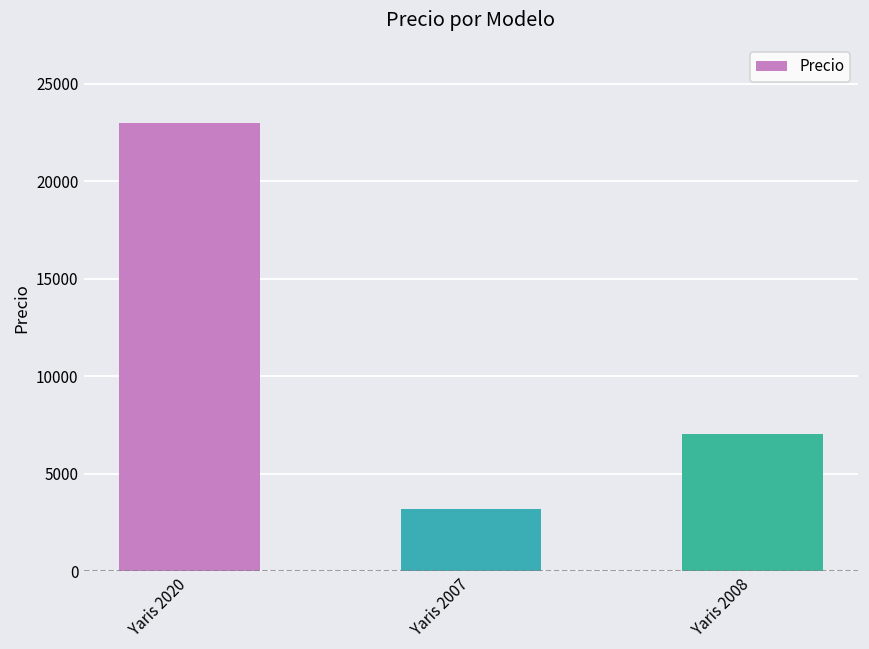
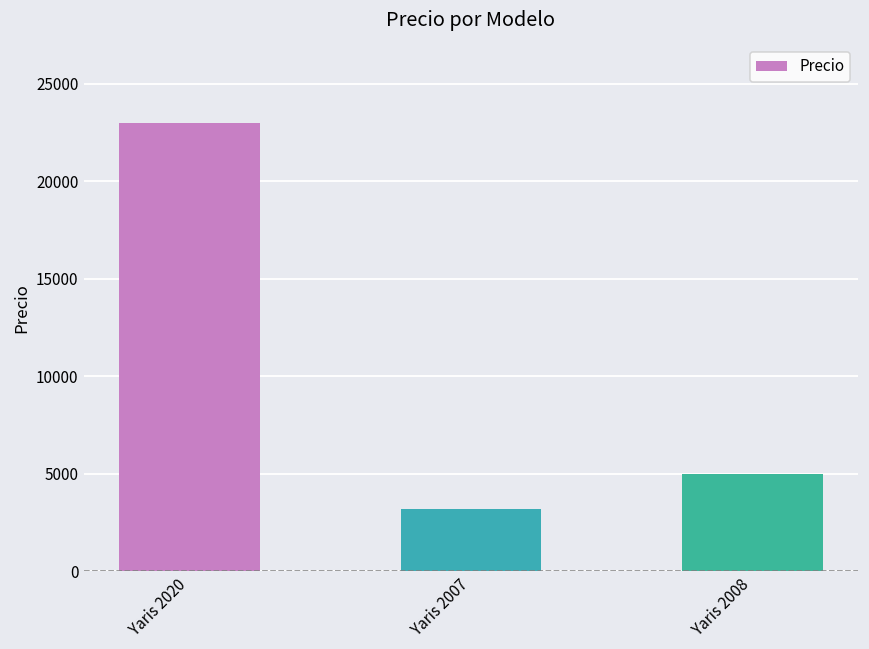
  {
    "Yaris 2020": 23000,
    "Yaris 2007": 3200,
-   "Yaris 2008": 7000
+   "Yaris 2008": 5000
  }
